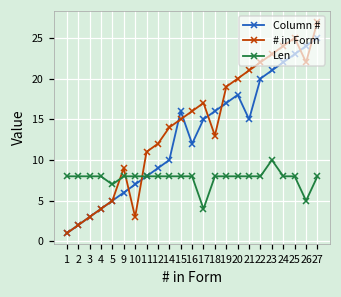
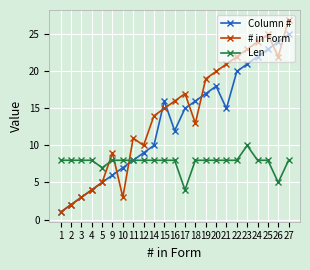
  {
    "Column #": {
      "9": 6,
      "10": 7,
      "12": 9,
      "14": 10,
      "15": 16,
      "16": 12,
      "17": 15,
      "18": 16,
      "19": 17,
      "20": 18,
      "21": 15,
      "22": 20,
      "23": 21
    },
    "# in Form": {
      "9": 9,
      "10": 3,
      "11": 11,
-     "12": 12,
+     "12": 10,
      "14": 14,
      "15": 15,
      "16": 16,
      "17": 17,
      "18": 13,
      "19": 19,
      "20": 20,
      "21": 21
    },
    "Len": {
      "1": 8,
      "2": 8,
      "3": 8,
      "4": 8,
      "5": 7,
      "9": 8,
      "10": 8,
      "12": 8,
      "14": 8,
      "15": 8,
      "16": 8,
      "17": 4,
      "18": 8,
      "19": 8,
      "20": 8,
      "21": 8,
      "22": 8,
      "23": 10,
      "24": 8,
      "25": 8,
      "26": 5,
      "27": 8
    }
  }
